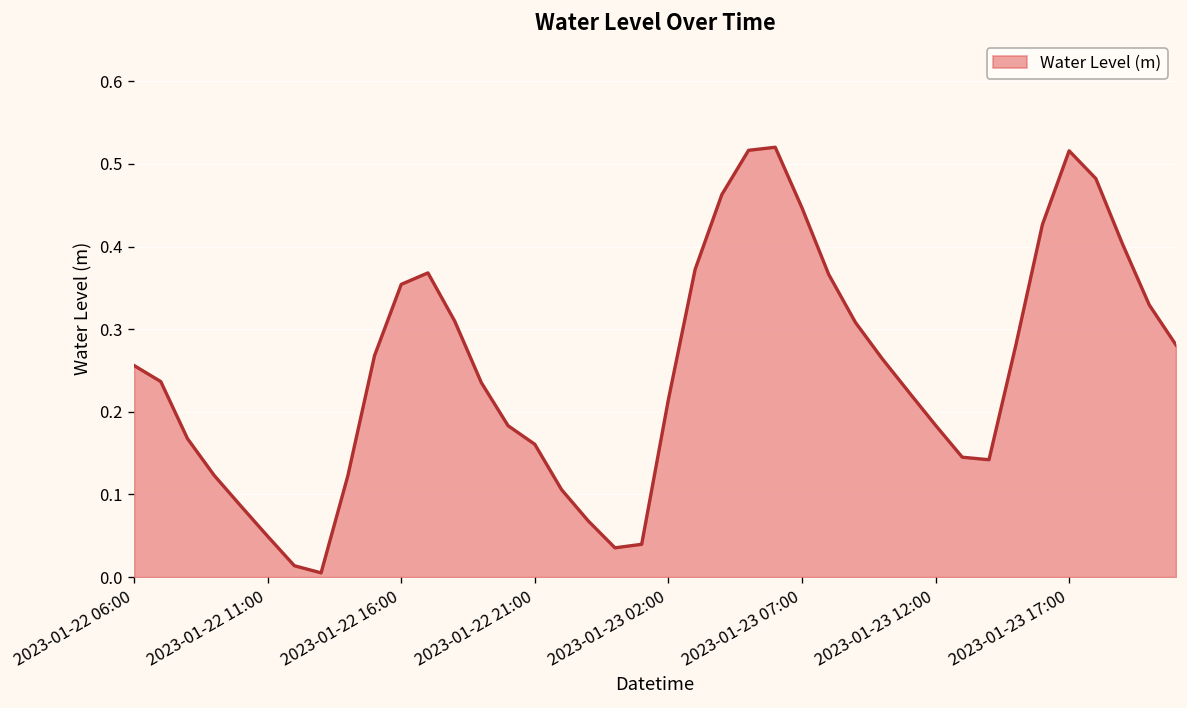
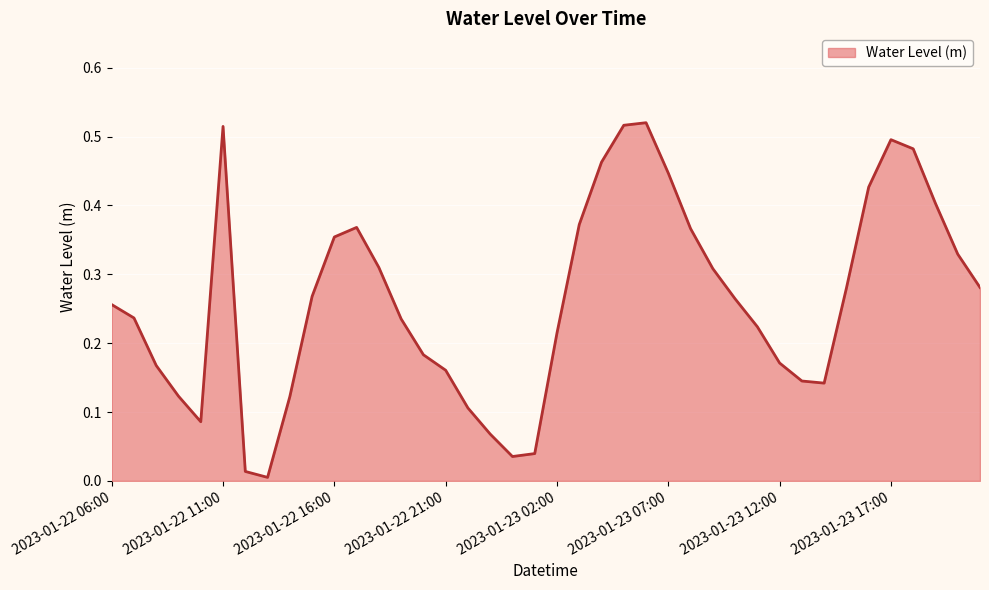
  {
    "2023-01-22 06:00": 0.26,
-   "2023-01-22 11:00": 0.05,
+   "2023-01-22 11:00": 0.51,
    "2023-01-22 16:00": 0.35,
    "2023-01-22 21:00": 0.16,
    "2023-01-23 02:00": 0.21,
    "2023-01-23 07:00": 0.45,
-   "2023-01-23 12:00": 0.18,
-   "2023-01-23 17:00": 0.52
+   "2023-01-23 12:00": 0.17,
+   "2023-01-23 17:00": 0.50
  }
